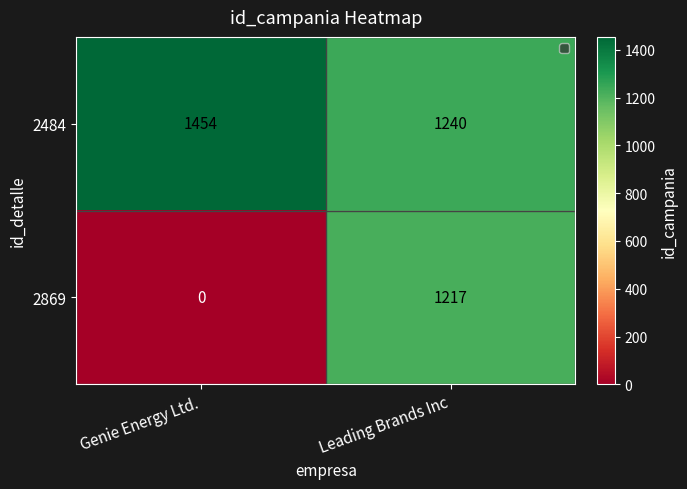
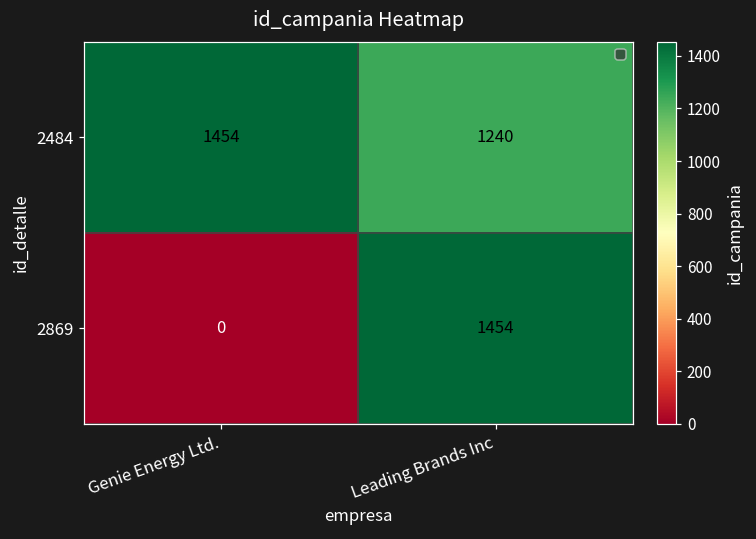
  {
    "2484": {
      "Genie Energy Ltd.": 1454,
      "Leading Brands Inc": 1240
    },
    "2869": {
      "Genie Energy Ltd.": 0,
-     "Leading Brands Inc": 1217
+     "Leading Brands Inc": 1454
    }
  }
